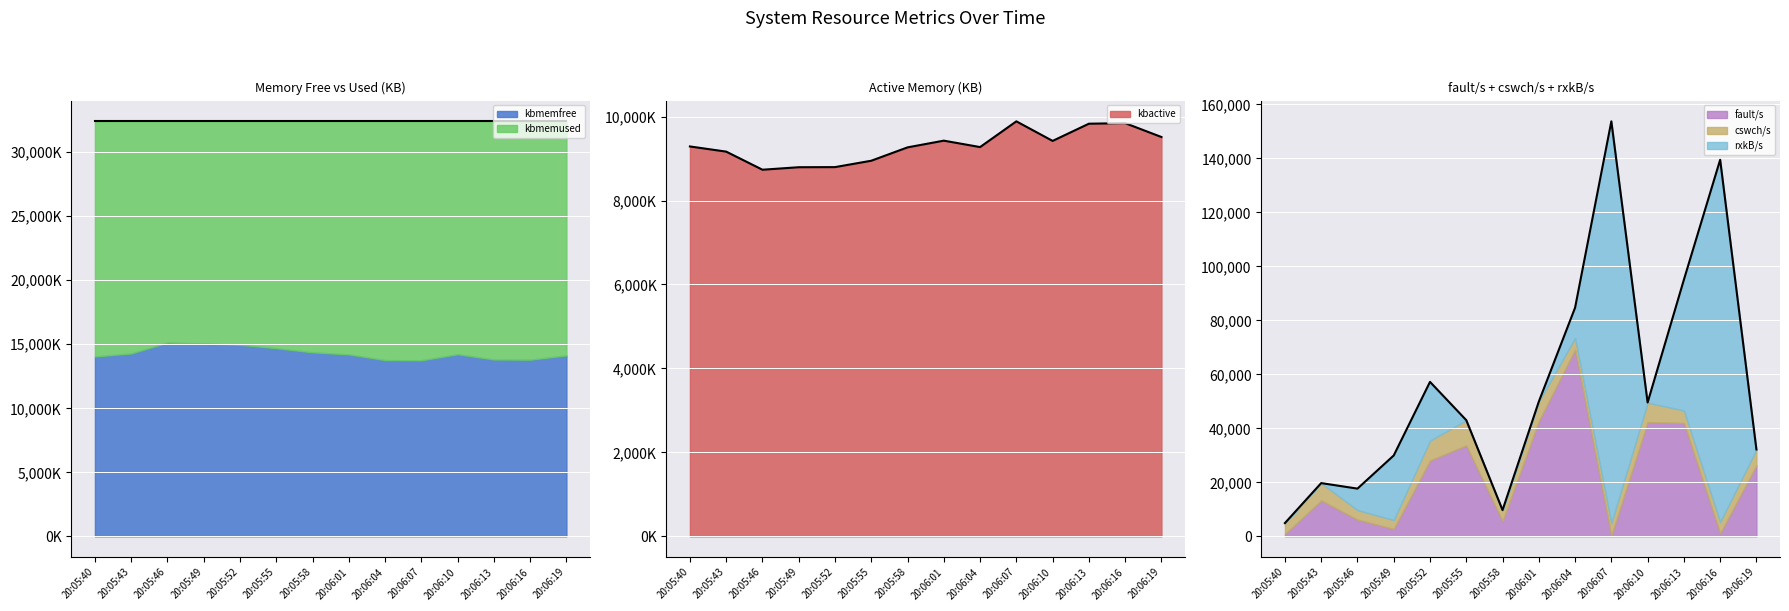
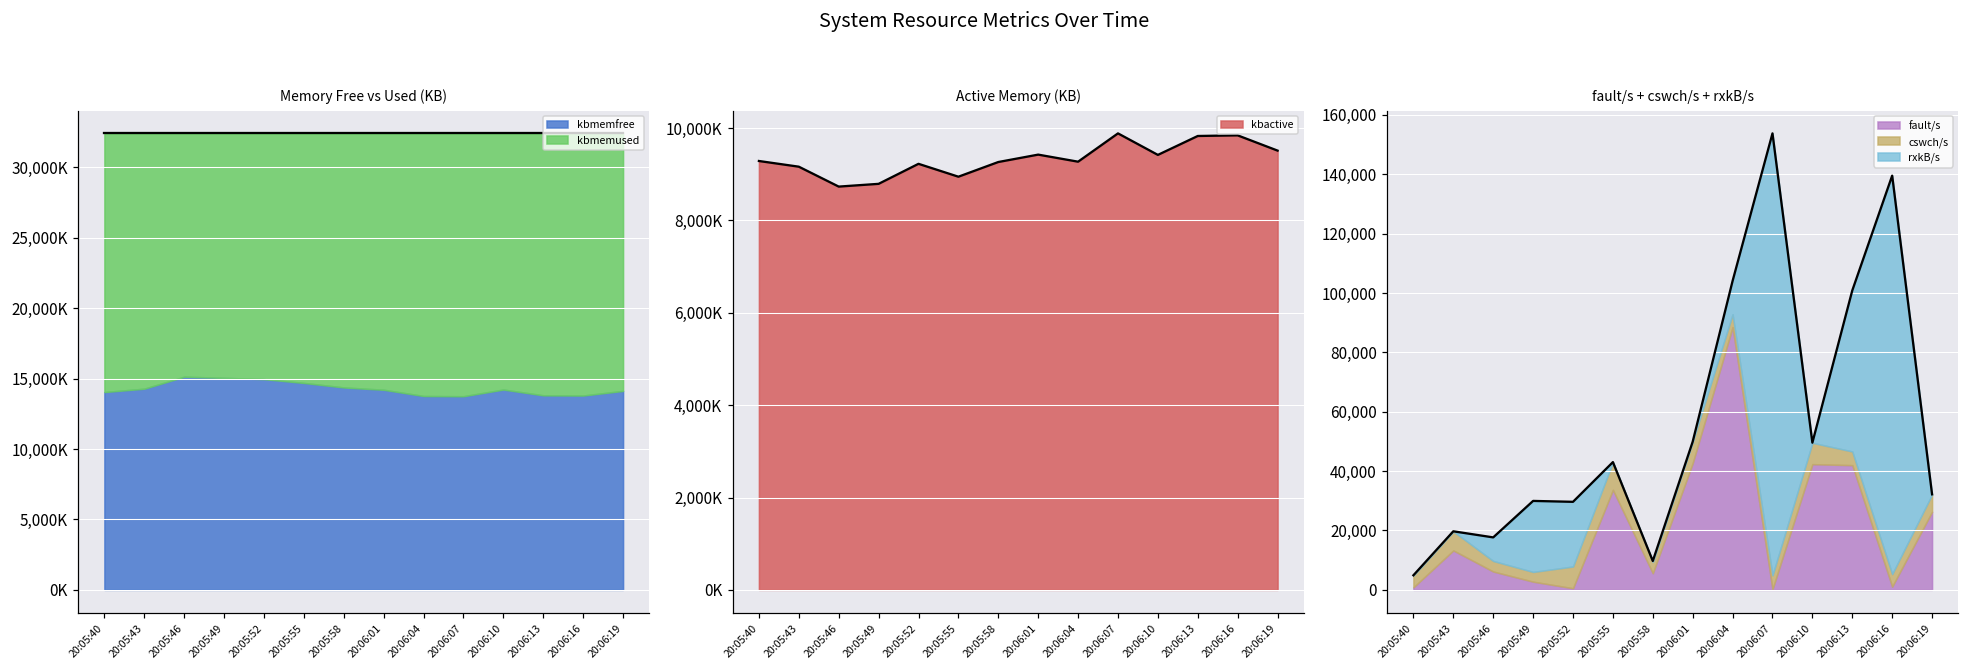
  {
    "Memory Free vs Used (KB)": {
      "kbmemfree": {
        "20:05:40": "14,000,000",
        "20:05:43": "14,300,000",
        "20:05:46": "15,100,000",
        "20:05:49": "15,100,000",
        "20:05:52": "15,000,000",
        "20:05:55": "14,700,000",
        "20:05:58": "14,400,000",
        "20:06:01": "14,200,000",
        "20:06:04": "13,800,000",
        "20:06:07": "13,700,000",
        "20:06:10": "14,200,000",
        "20:06:13": "13,800,000",
        "20:06:16": "13,800,000",
        "20:06:19": "14,100,000"
      }
    },
    "Active Memory (KB)": {
      "20:05:40": "9,300,000",
      "20:05:43": "9,200,000",
      "20:05:46": "8,700,000",
      "20:05:49": "8,800,000",
-     "20:05:52": "8,800,000",
+     "20:05:52": "9,200,000",
      "20:05:55": "8,900,000",
      "20:05:58": "9,300,000",
      "20:06:01": "9,400,000",
      "20:06:04": "9,300,000",
      "20:06:07": "9,900,000",
      "20:06:10": "9,400,000",
      "20:06:13": "9,800,000",
      "20:06:19": "9,500,000"
    },
    "fault/s + cswch/s + rxkB/s": {
      "fault/s": {
        "20:05:43": "13,000",
        "20:05:46": "6,000",
        "20:05:49": "3,000",
-       "20:05:52": "28,000",
+       "20:05:52": "1,000",
        "20:05:55": "34,000",
        "20:05:58": "6,000",
        "20:06:01": "43,000",
-       "20:06:04": "69,000",
+       "20:06:04": "88,000",
        "20:06:10": "42,000",
        "20:06:13": "42,000",
        "20:06:16": "1,000",
        "20:06:19": "26,000"
      },
      "cswch/s": {
        "20:05:46": "4,000",
        "20:05:49": "3,000",
        "20:05:52": "7,000",
        "20:06:04": "4,000",
        "20:06:07": "5,000",
        "20:06:13": "5,000",
        "20:06:16": "4,000"
      },
      "rxkB/s": {
        "20:05:46": "8,000",
        "20:05:49": "24,000",
        "20:05:52": "22,000",
        "20:06:04": "11,000",
        "20:06:07": "149,000",
-       "20:06:13": "48,000",
+       "20:06:13": "54,000",
        "20:06:16": "134,000"
      }
    }
  }
